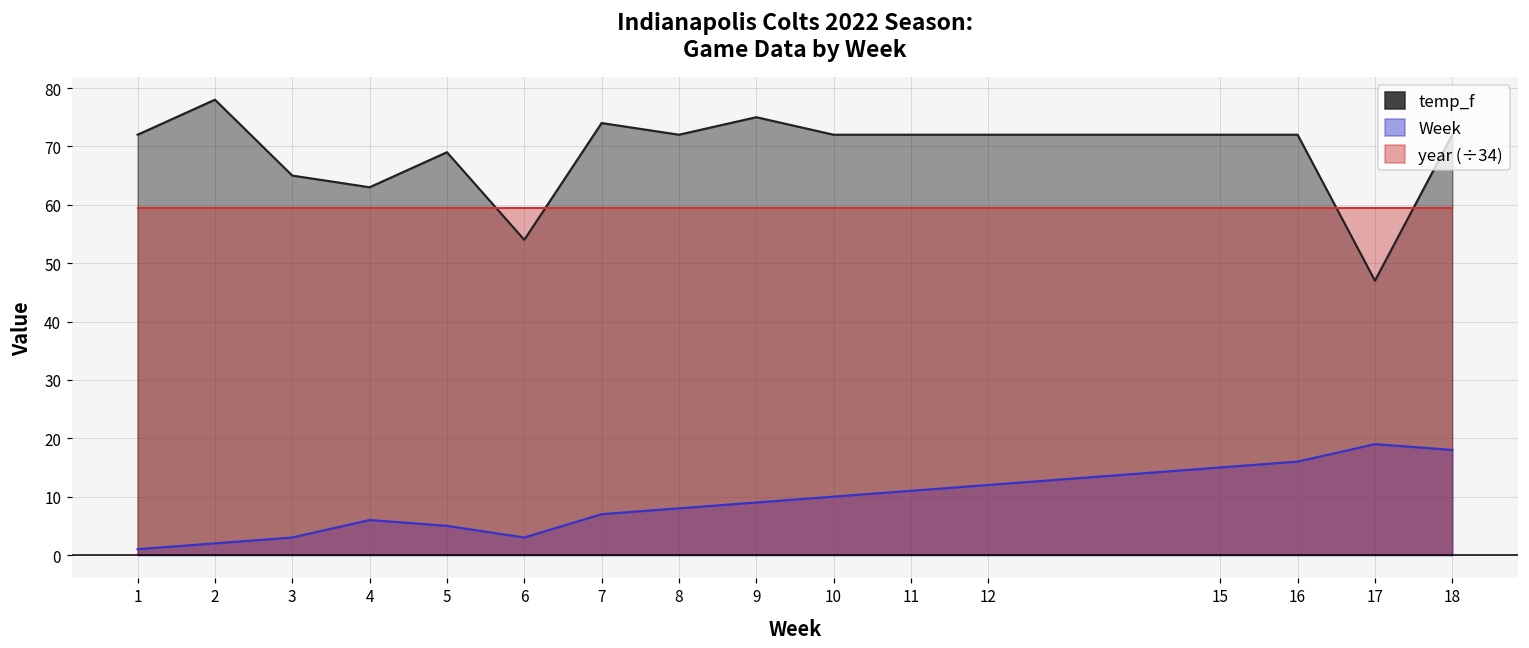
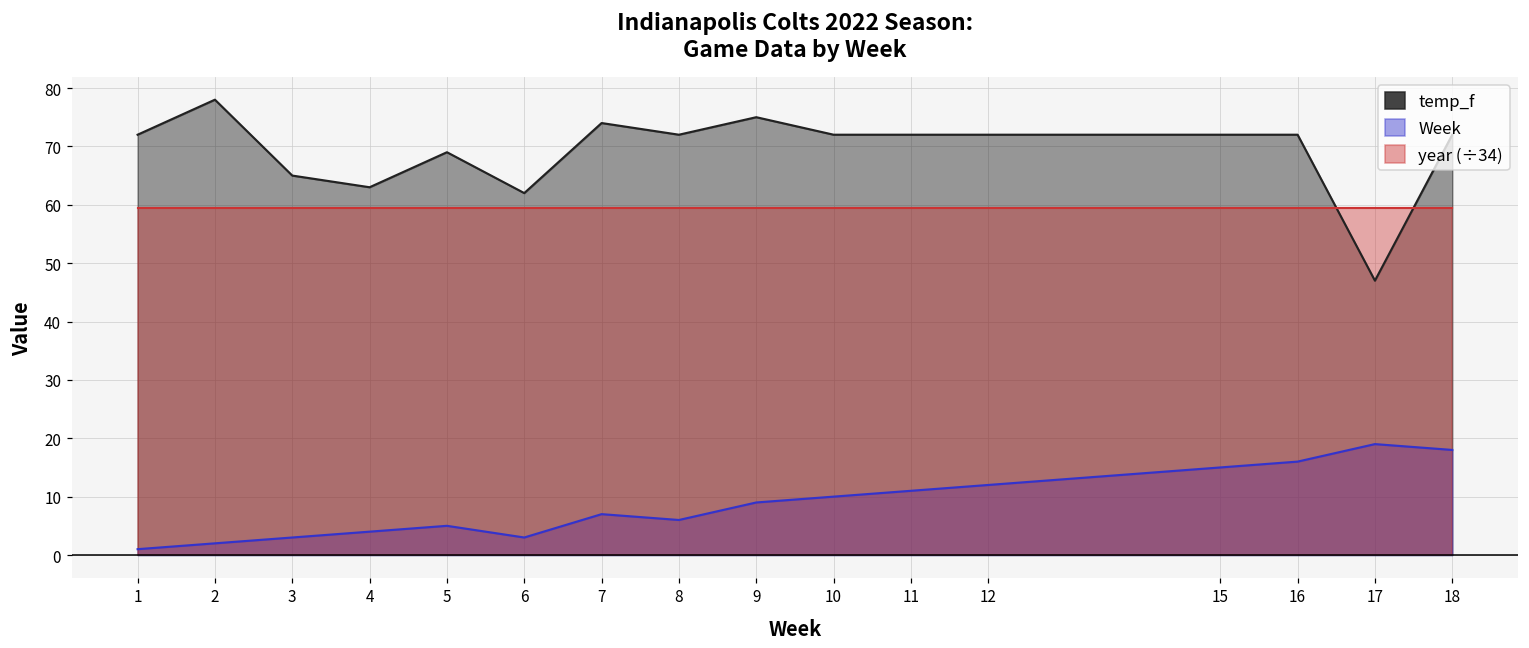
  {
    "temp_f": {
      "1": 72,
      "2": 78,
      "3": 65,
      "4": 63,
      "5": 69,
-     "6": 54,
+     "6": 62,
      "7": 74,
      "8": 72,
      "9": 75,
      "10": 72,
      "11": 72,
      "12": 72,
      "15": 72,
      "16": 72,
      "17": 47
    },
    "Week": {
      "1": 1,
      "2": 2,
      "3": 3,
-     "4": 6,
+     "4": 4,
      "5": 5,
      "6": 3,
      "7": 7,
-     "8": 8,
+     "8": 6,
      "9": 9,
      "10": 10,
      "11": 11,
      "12": 12,
      "15": 15,
      "16": 16,
      "17": 19,
      "18": 18
    },
    "year (÷34)": {
      "1": 59,
      "2": 59,
      "3": 59,
      "4": 59,
      "5": 59,
      "6": 59,
      "7": 59,
      "8": 59,
      "9": 59,
      "10": 59,
      "11": 59,
      "12": 59,
      "15": 59,
      "16": 59,
      "17": 59,
      "18": 59
    }
  }
